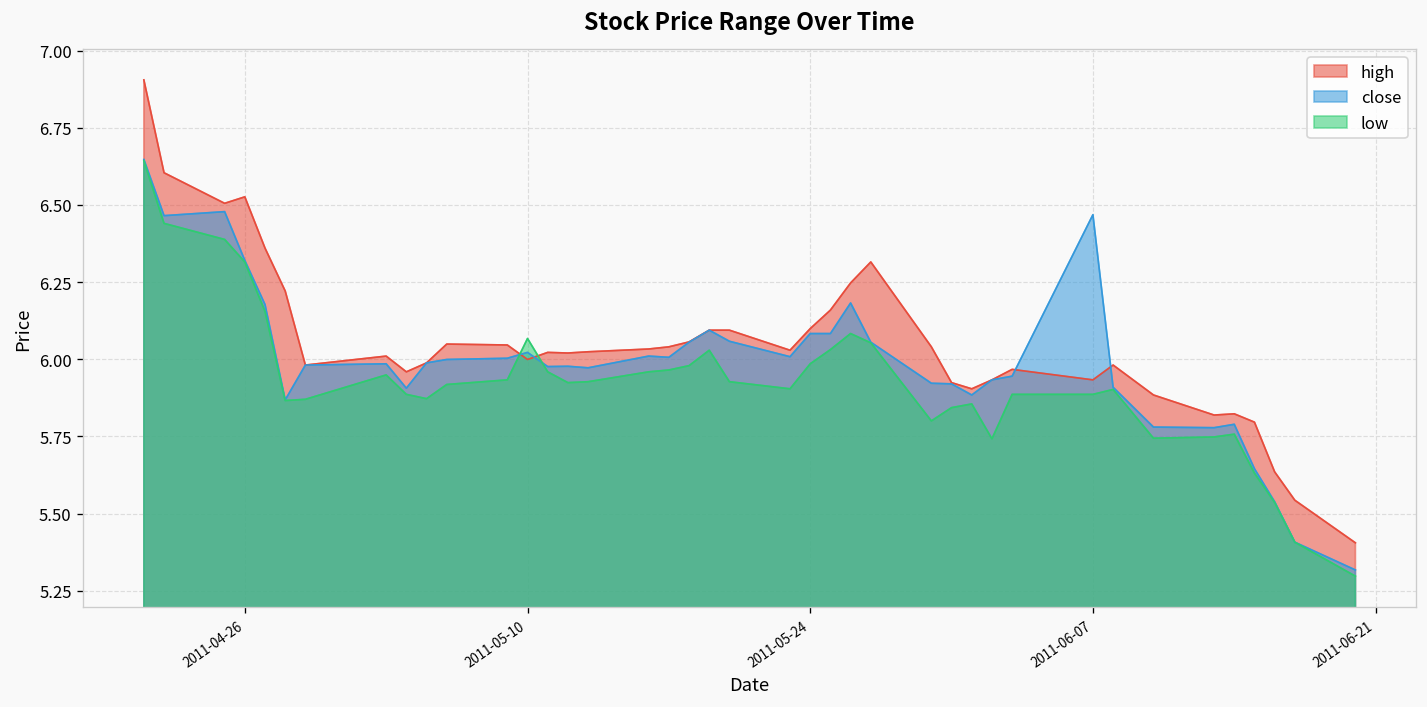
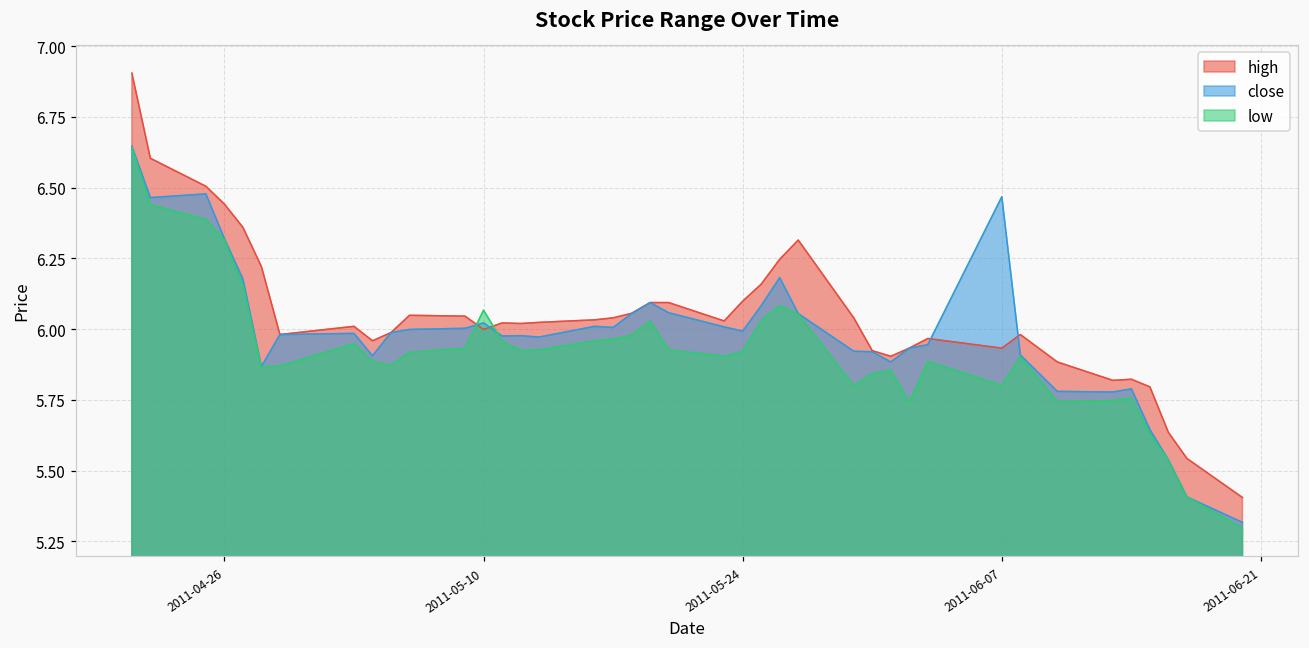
  {
    "high": {
-     "2011-04-26": 6.53,
+     "2011-04-26": 6.44,
      "2011-05-10": 6.00,
      "2011-05-24": 6.10,
      "2011-06-07": 5.93
    },
    "close": {
      "2011-05-10": 6.02,
-     "2011-05-24": 6.08,
+     "2011-05-24": 5.99,
      "2011-06-07": 6.47
    },
    "low": {
      "2011-05-10": 6.07,
-     "2011-05-24": 5.99,
-     "2011-06-07": 5.89
+     "2011-05-24": 5.92,
+     "2011-06-07": 5.80
    }
  }
